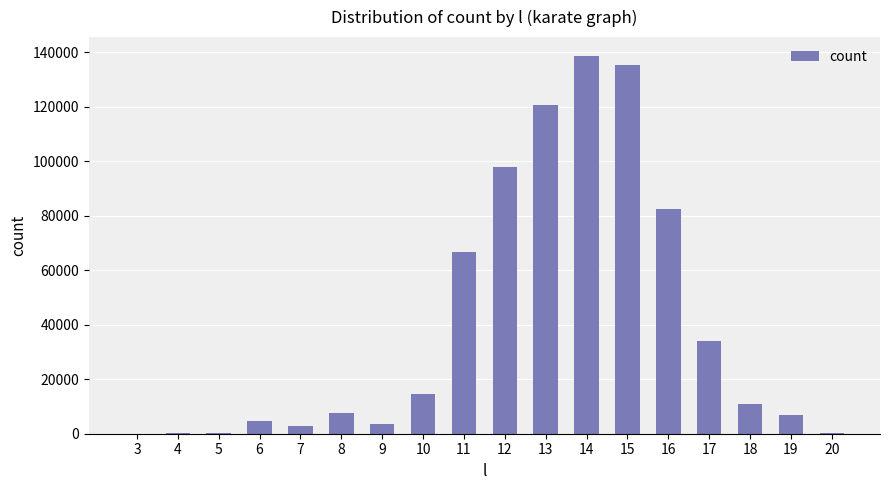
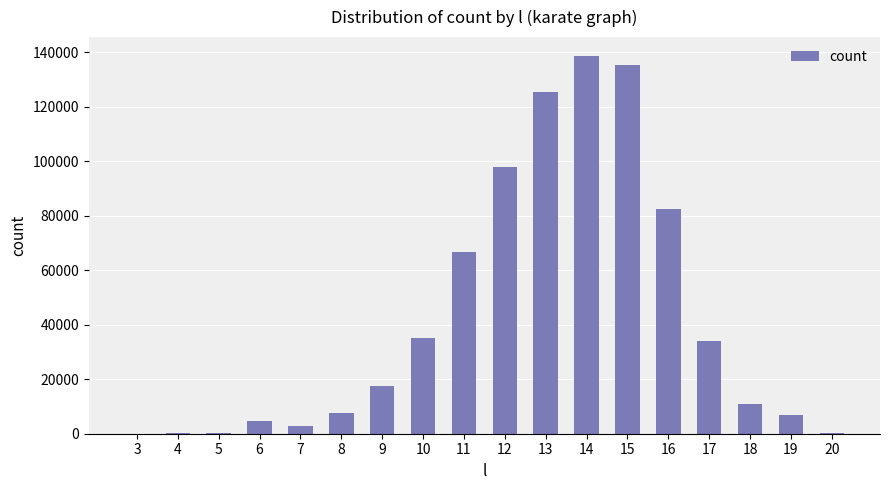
  {
    "6": 5000,
    "7": 3000,
    "8": 8000,
-   "9": 4000,
-   "10": 15000,
+   "9": 18000,
+   "10": 35000,
    "11": 67000,
    "12": 98000,
-   "13": 121000,
+   "13": 126000,
    "14": 139000,
    "15": 135000,
    "16": 82000,
    "17": 34000,
    "18": 11000,
    "19": 7000
  }
